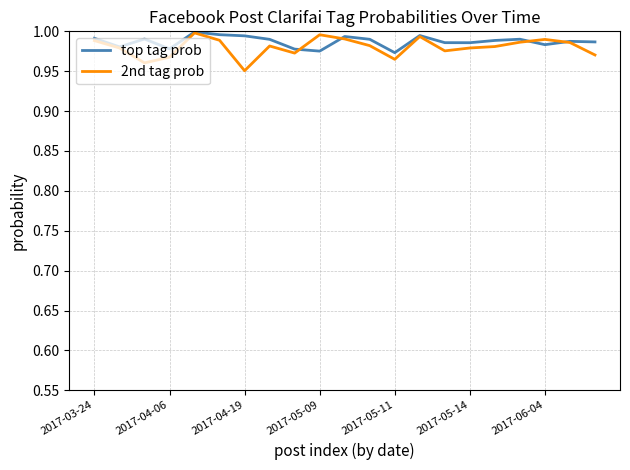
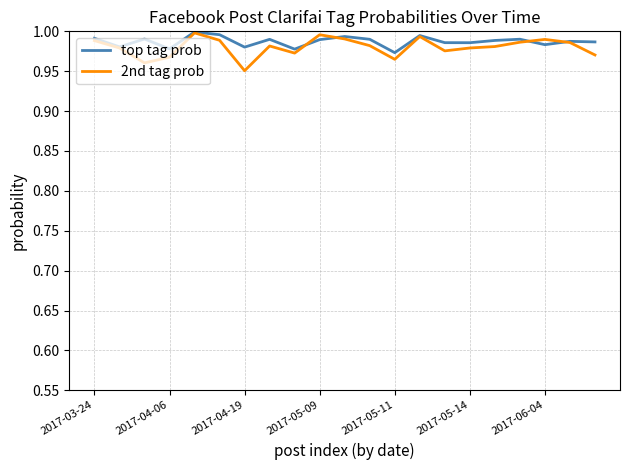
  {
    "top tag prob": {
-     "2017-04-19": 0.99,
-     "2017-05-09": 0.98,
+     "2017-04-19": 0.98,
+     "2017-05-09": 0.99,
      "2017-06-04": 0.98
    },
    "2nd tag prob": {
      "2017-04-19": 0.95,
      "2017-05-09": 1.00,
      "2017-06-04": 0.99
    }
  }
